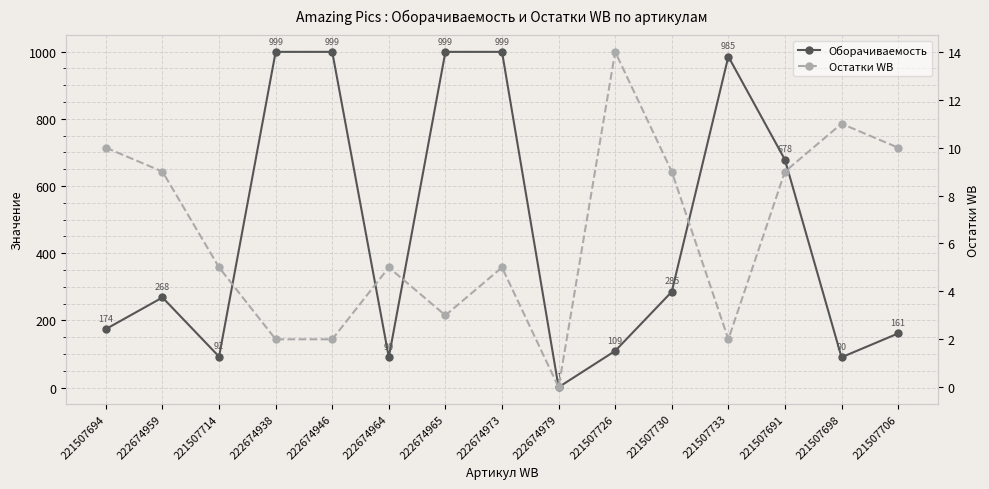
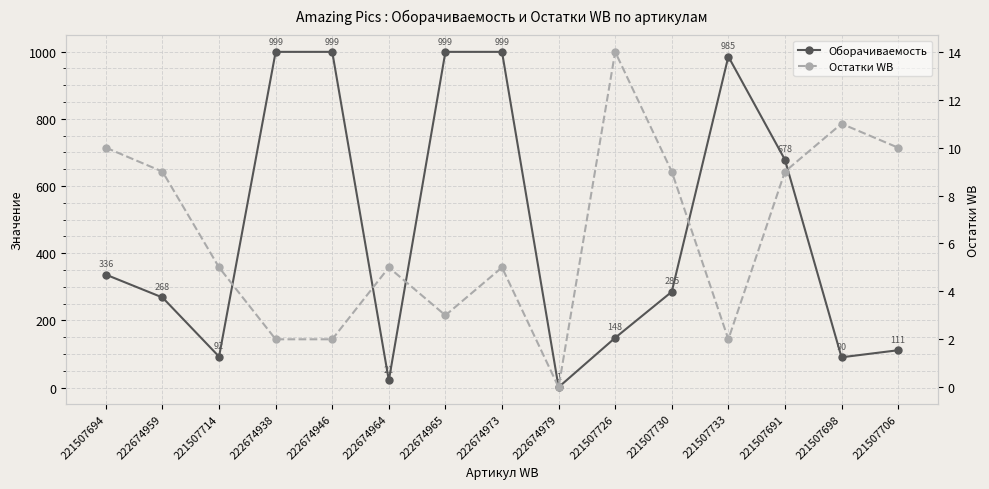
  {
    "Оборачиваемость": {
-     "221507694": 174,
+     "221507694": 336,
      "222674959": 268,
      "221507714": 92,
      "222674938": 999,
      "222674946": 999,
-     "222674964": 90,
+     "222674964": 21,
      "222674965": 999,
      "222674973": 999,
      "222674979": 1,
-     "221507726": 109,
+     "221507726": 148,
      "221507730": 285,
      "221507733": 985,
      "221507691": 678,
      "221507698": 90,
-     "221507706": 161
+     "221507706": 111
    }
  }
